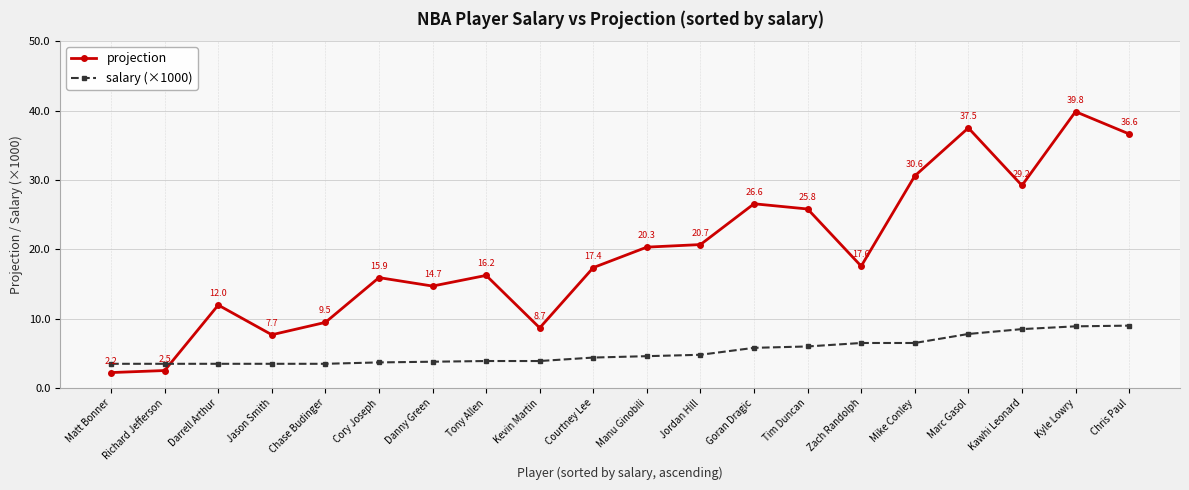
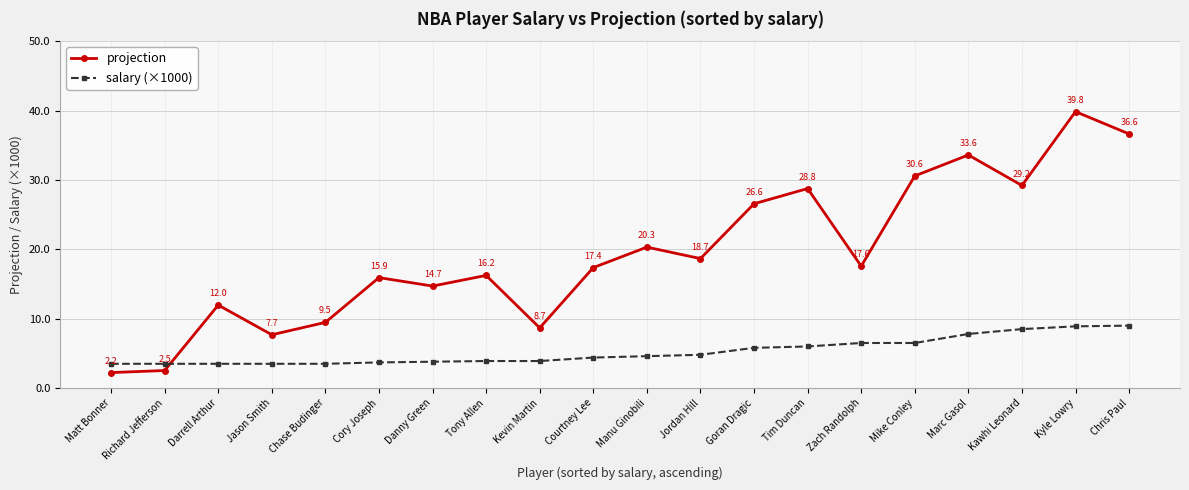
  {
    "projection": {
      "Darrell Arthur": 12.0,
      "Jason Smith": 7.7,
      "Chase Budinger": 9.5,
      "Cory Joseph": 15.9,
      "Danny Green": 14.7,
      "Tony Allen": 16.2,
      "Kevin Martin": 8.7,
      "Courtney Lee": 17.4,
      "Manu Ginobili": 20.3,
-     "Jordan Hill": 20.7,
+     "Jordan Hill": 18.7,
      "Goran Dragic": 26.6,
-     "Tim Duncan": 25.8,
+     "Tim Duncan": 28.8,
      "Zach Randolph": 17.6,
      "Mike Conley": 30.6,
-     "Marc Gasol": 37.5,
+     "Marc Gasol": 33.6,
      "Kawhi Leonard": 29.2,
      "Kyle Lowry": 39.8,
      "Chris Paul": 36.6
    },
    "salary (×1000)": {
      "Darrell Arthur": 4,
      "Jason Smith": 4,
      "Chase Budinger": 4,
      "Cory Joseph": 4,
      "Danny Green": 4,
      "Tony Allen": 4,
      "Kevin Martin": 4,
      "Courtney Lee": 4,
      "Manu Ginobili": 5,
      "Jordan Hill": 5,
      "Goran Dragic": 6,
      "Tim Duncan": 6,
      "Zach Randolph": 7,
      "Mike Conley": 7,
      "Marc Gasol": 8,
      "Kawhi Leonard": 9,
      "Kyle Lowry": 9,
      "Chris Paul": 9
    }
  }
